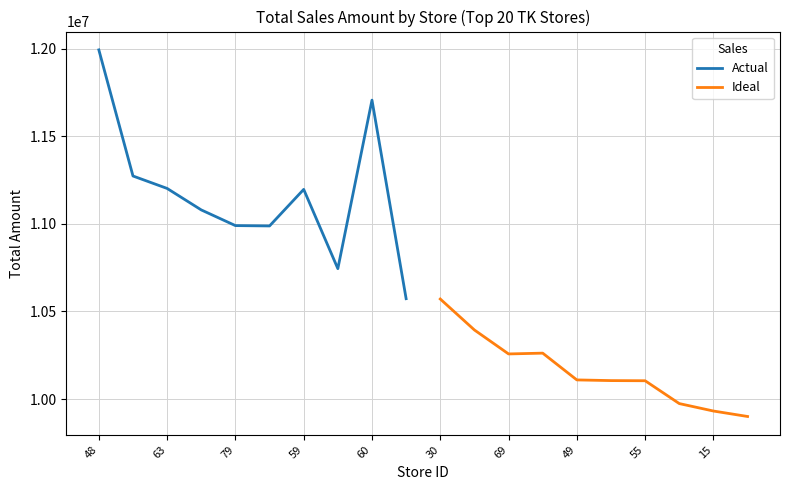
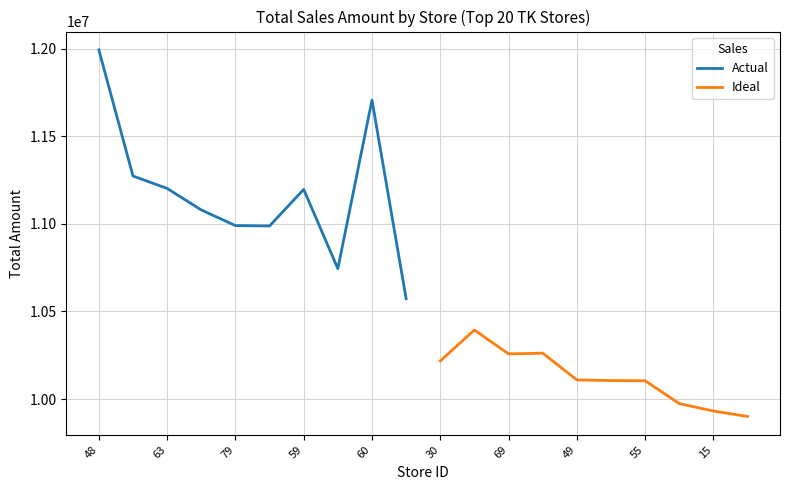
  {
    "Actual": {
      "48": 11990000,
      "63": 11200000,
      "79": 10990000,
      "59": 11200000,
      "60": 11710000
    },
    "Ideal": {
-     "30": 10570000,
+     "30": 10220000,
      "69": 10260000,
      "49": 10110000,
      "55": 10100000
    }
  }
